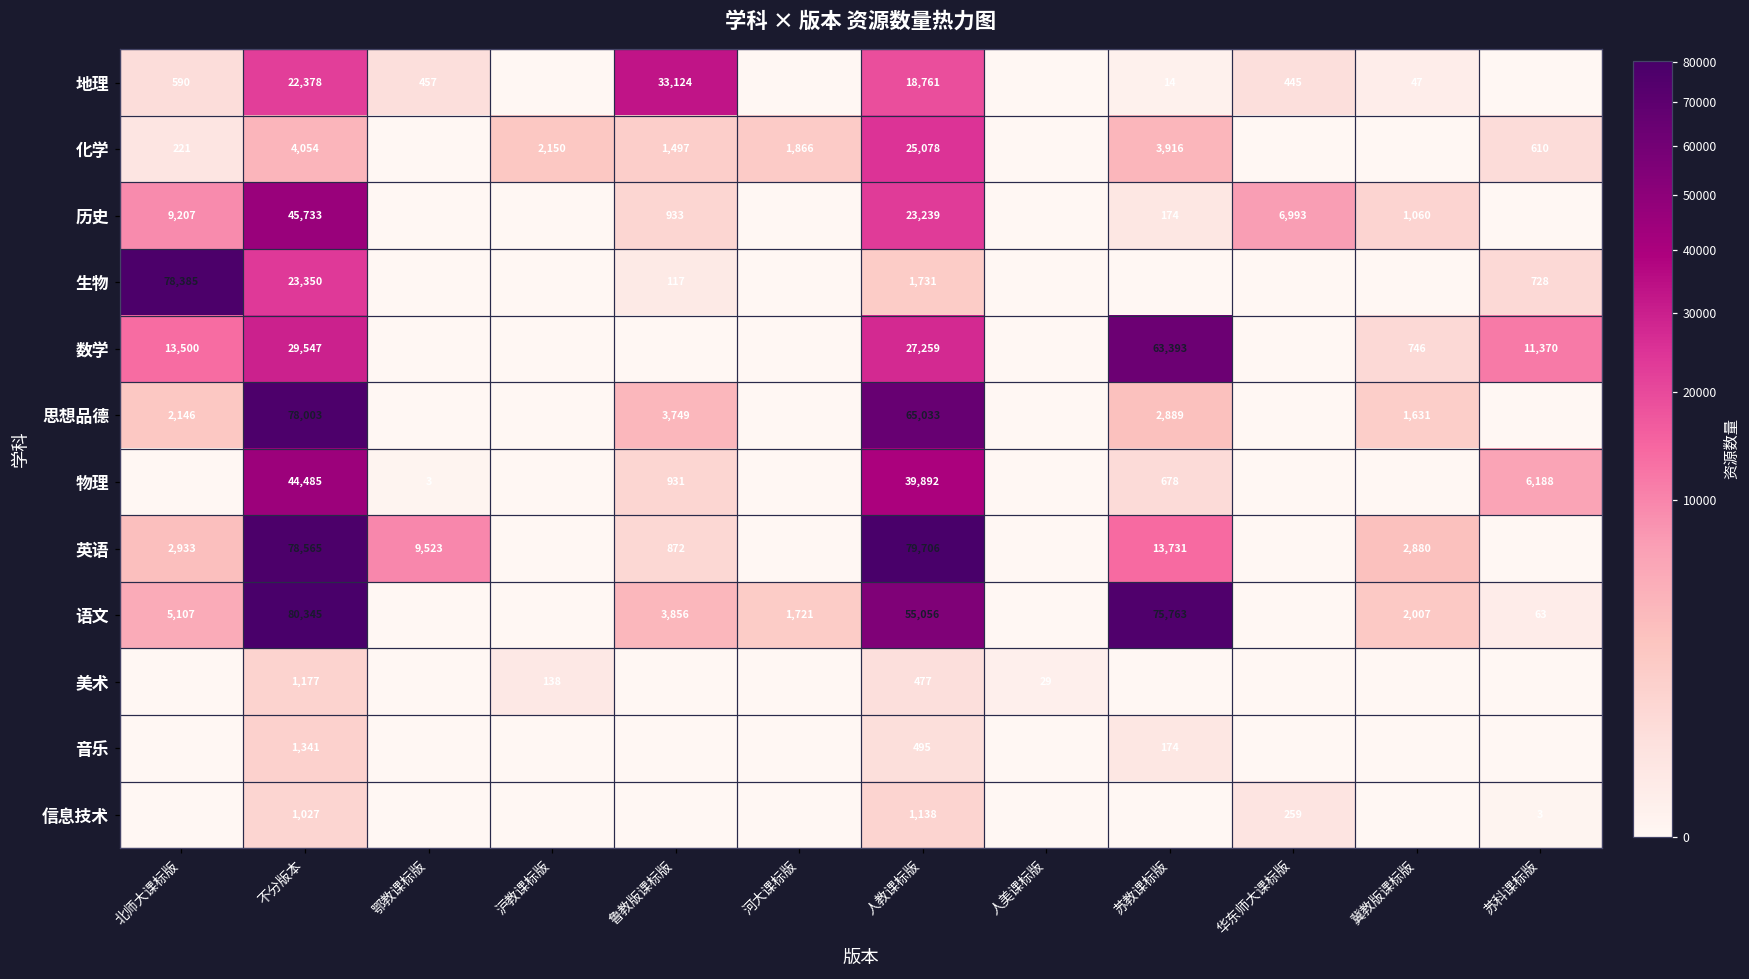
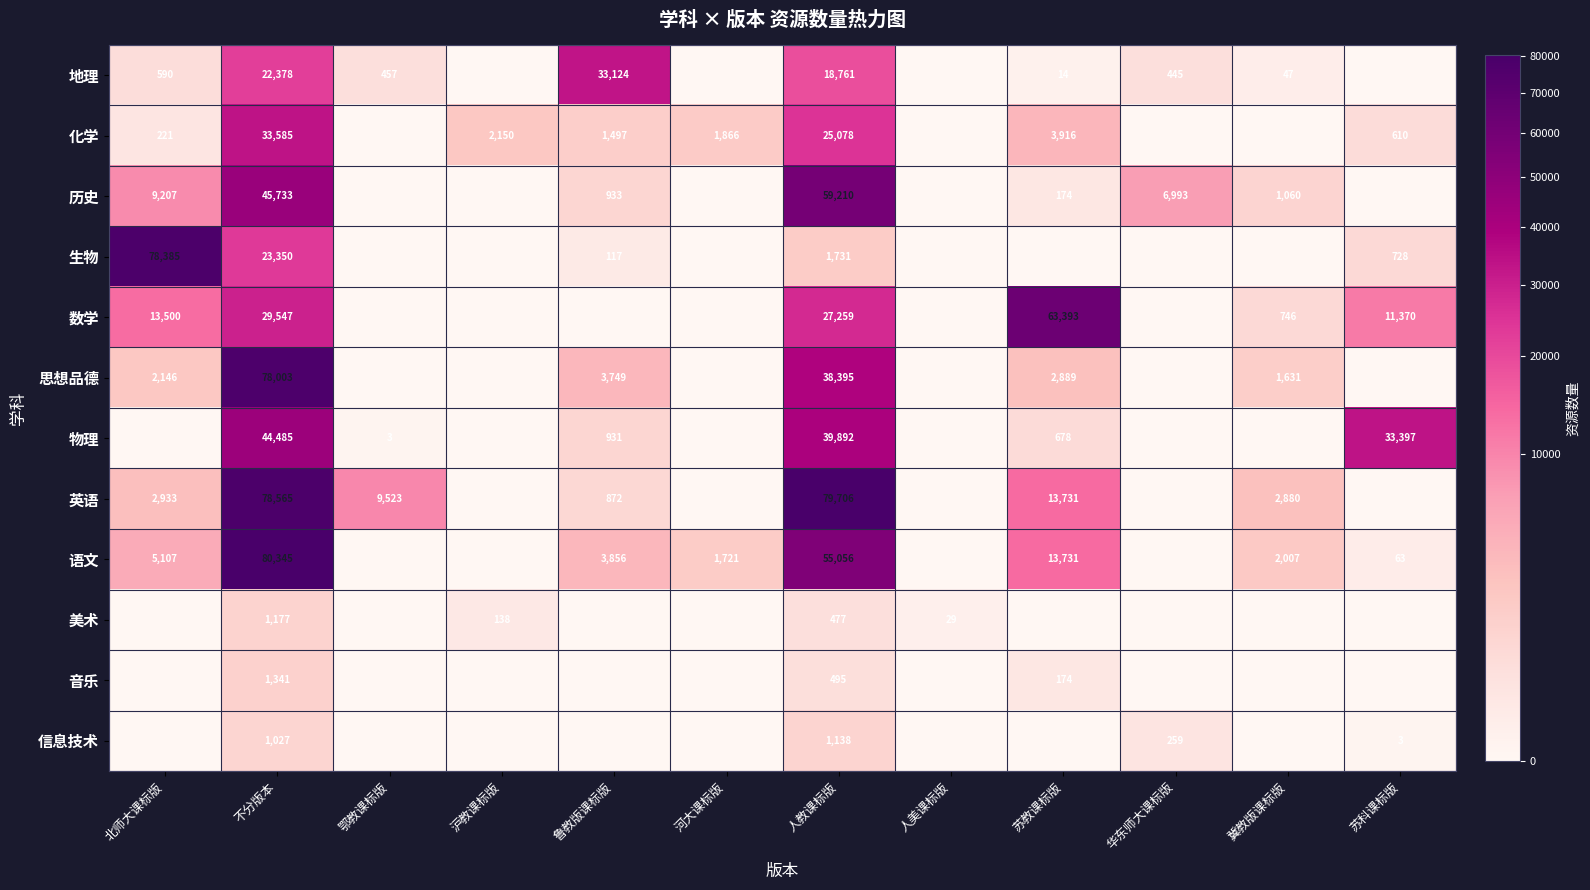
  {
    "地理": {
      "不分版本": "22,378",
      "鲁教版课标版": "33,124",
      "人教课标版": "18,761"
    },
    "化学": {
-     "不分版本": "4,054",
+     "不分版本": "33,585",
      "沪教课标版": "2,150",
      "鲁教版课标版": "1,497",
      "河大课标版": "1,866",
      "人教课标版": "25,078",
      "苏教课标版": "3,916"
    },
    "历史": {
      "北师大课标版": "9,207",
      "不分版本": "45,733",
-     "人教课标版": "23,239",
+     "人教课标版": "59,210",
      "华东师大课标版": "6,993"
    },
    "生物": {
      "北师大课标版": "78,385",
      "不分版本": "23,350",
      "人教课标版": "1,731"
    },
    "数学": {
      "北师大课标版": "13,500",
      "不分版本": "29,547",
      "人教课标版": "27,259",
      "苏教课标版": "63,393",
      "苏科课标版": "11,370"
    },
    "思想品德": {
      "北师大课标版": "2,146",
      "不分版本": "78,003",
      "鲁教版课标版": "3,749",
-     "人教课标版": "65,033",
+     "人教课标版": "38,395",
      "苏教课标版": "2,889",
      "冀教版课标版": "1,631"
    },
    "物理": {
      "不分版本": "44,485",
      "人教课标版": "39,892",
-     "苏科课标版": "6,188"
+     "苏科课标版": "33,397"
    },
    "英语": {
      "北师大课标版": "2,933",
      "不分版本": "78,565",
      "鄂教课标版": "9,523",
      "人教课标版": "79,706",
      "苏教课标版": "13,731",
      "冀教版课标版": "2,880"
    },
    "语文": {
      "北师大课标版": "5,107",
      "不分版本": "80,345",
      "鲁教版课标版": "3,856",
      "河大课标版": "1,721",
      "人教课标版": "55,056",
-     "苏教课标版": "75,763",
+     "苏教课标版": "13,731",
      "冀教版课标版": "2,007"
    },
    "美术": {
      "不分版本": "1,177"
    },
    "音乐": {
      "不分版本": "1,341"
    }
  }
